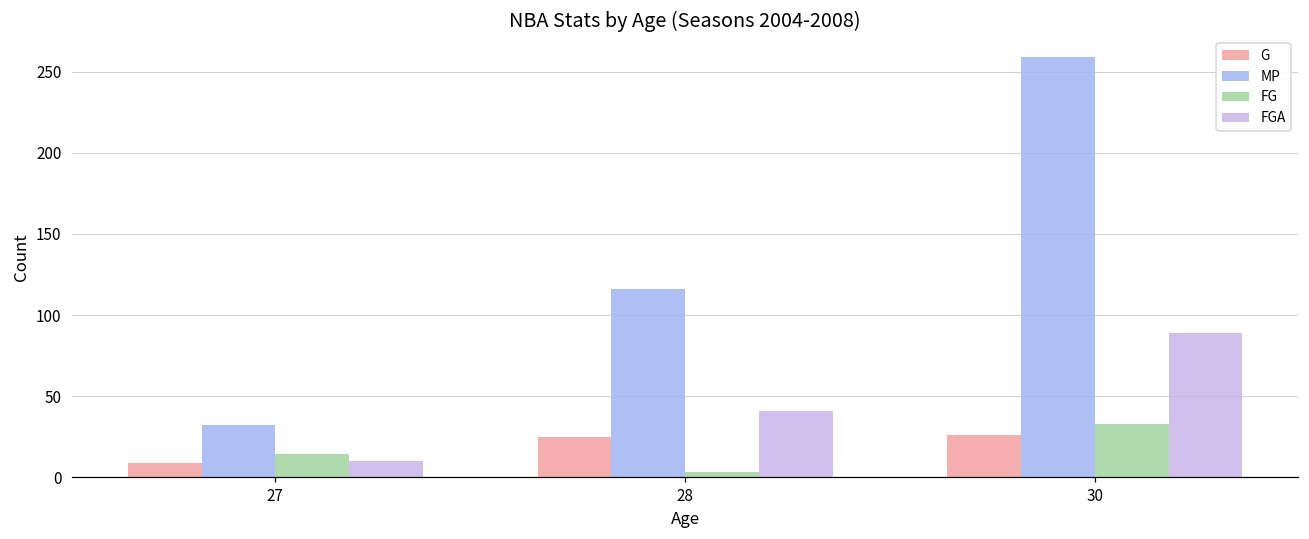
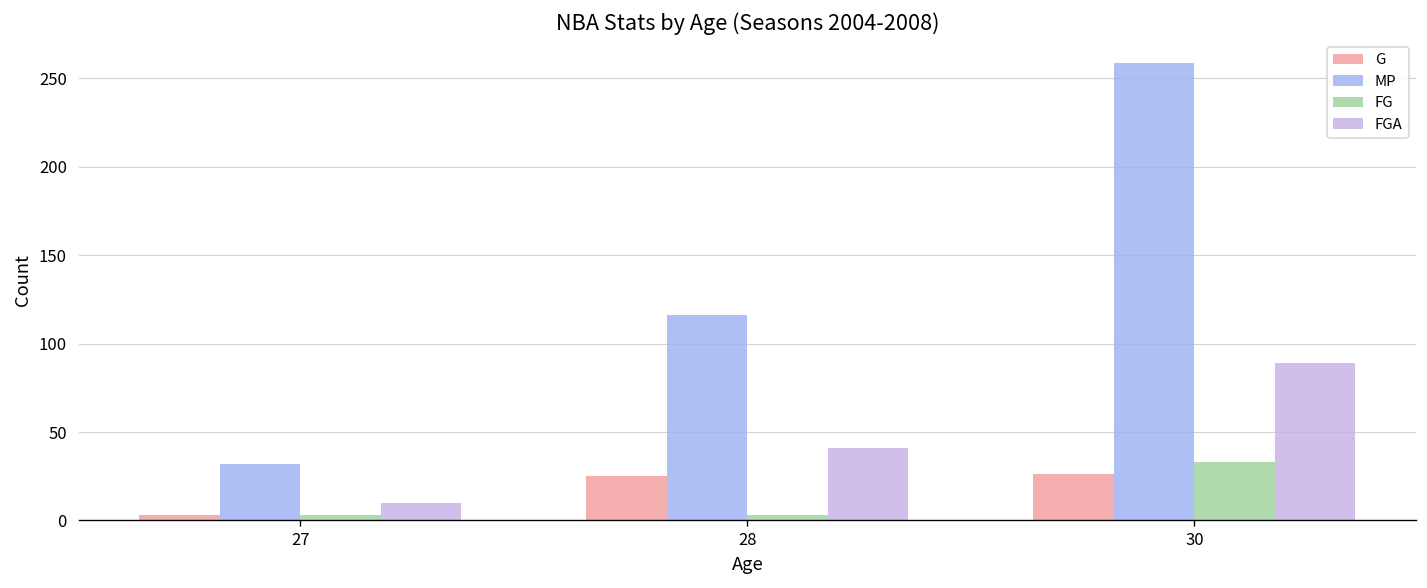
  {
    "G": {
-     "27": 9,
+     "27": 3,
      "28": 25,
      "30": 26
    },
    "FG": {
-     "27": 14,
+     "27": 3,
      "28": 3,
      "30": 33
    }
  }
